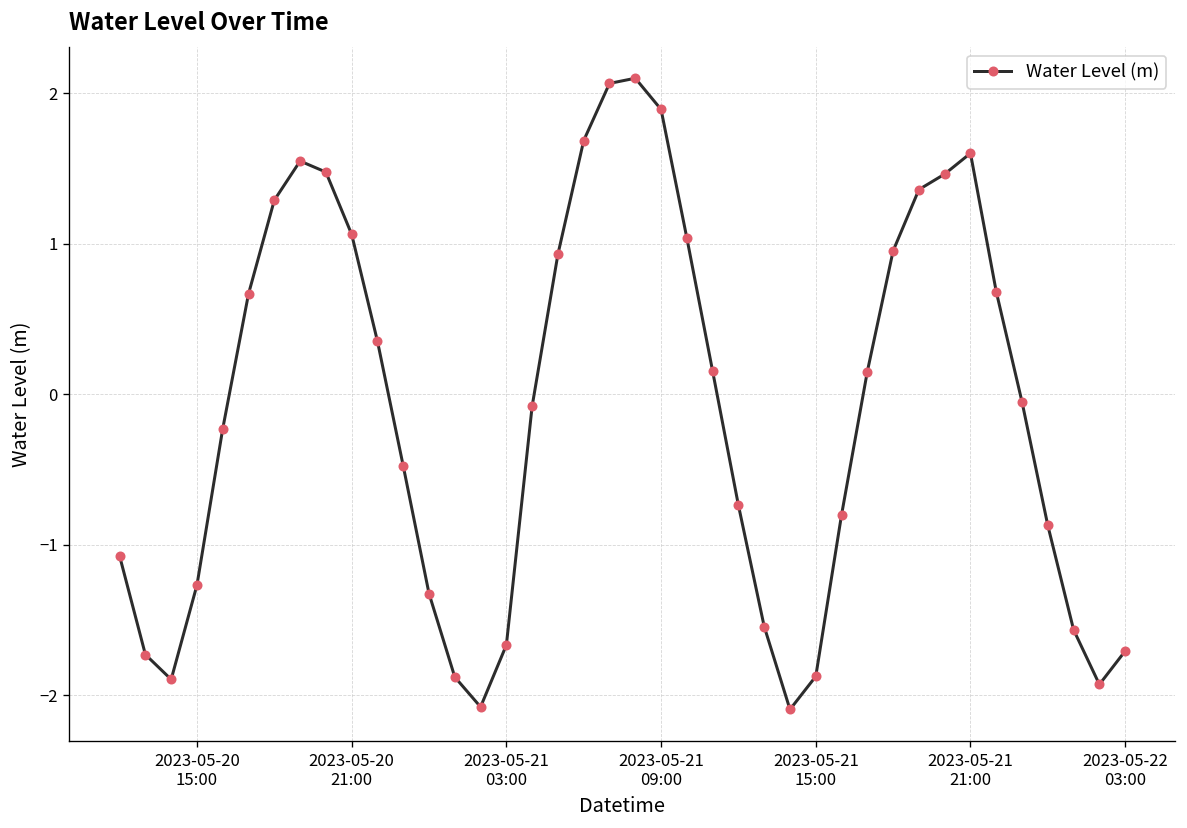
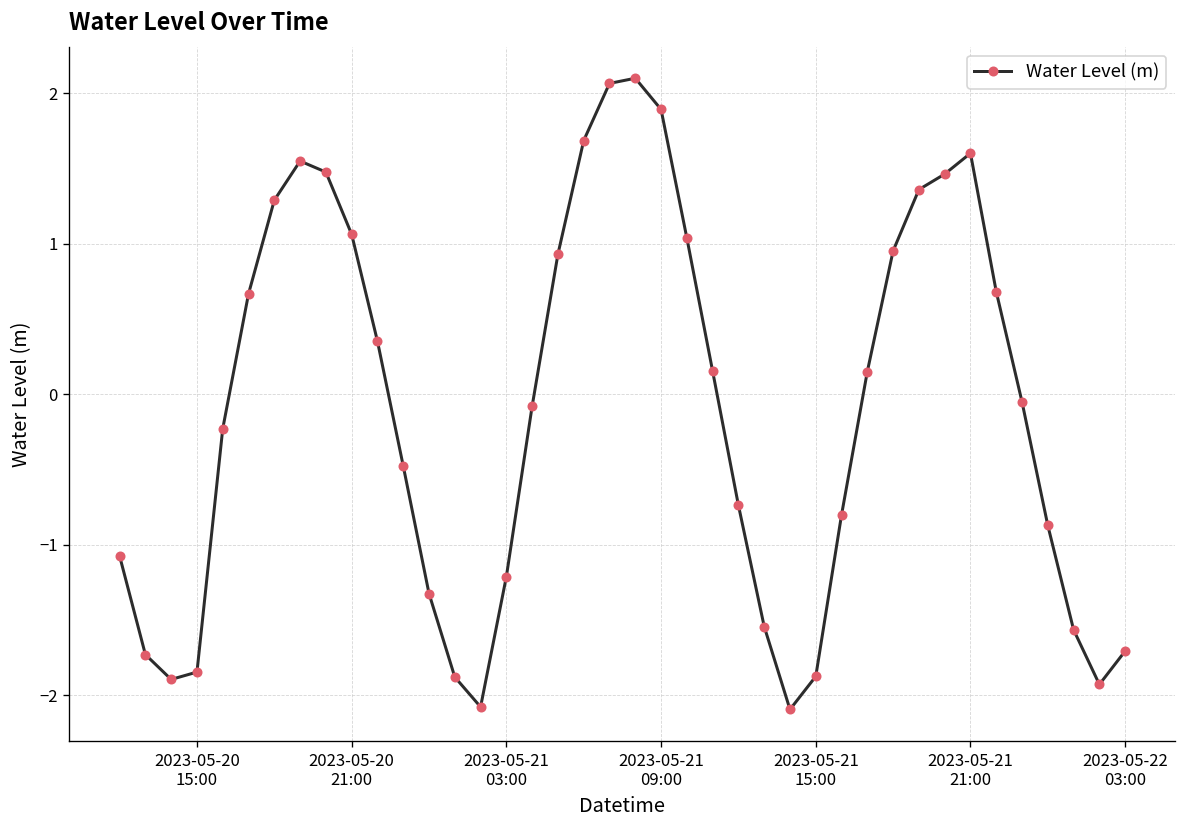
  {
-   "2023-05-20 15:00": -1.27,
+   "2023-05-20 15:00": -1.85,
    "2023-05-20 21:00": 1.06,
-   "2023-05-21 03:00": -1.67,
+   "2023-05-21 03:00": -1.21,
    "2023-05-21 09:00": 1.89,
    "2023-05-21 15:00": -1.88,
    "2023-05-21 21:00": 1.60,
    "2023-05-22 03:00": -1.71
  }
